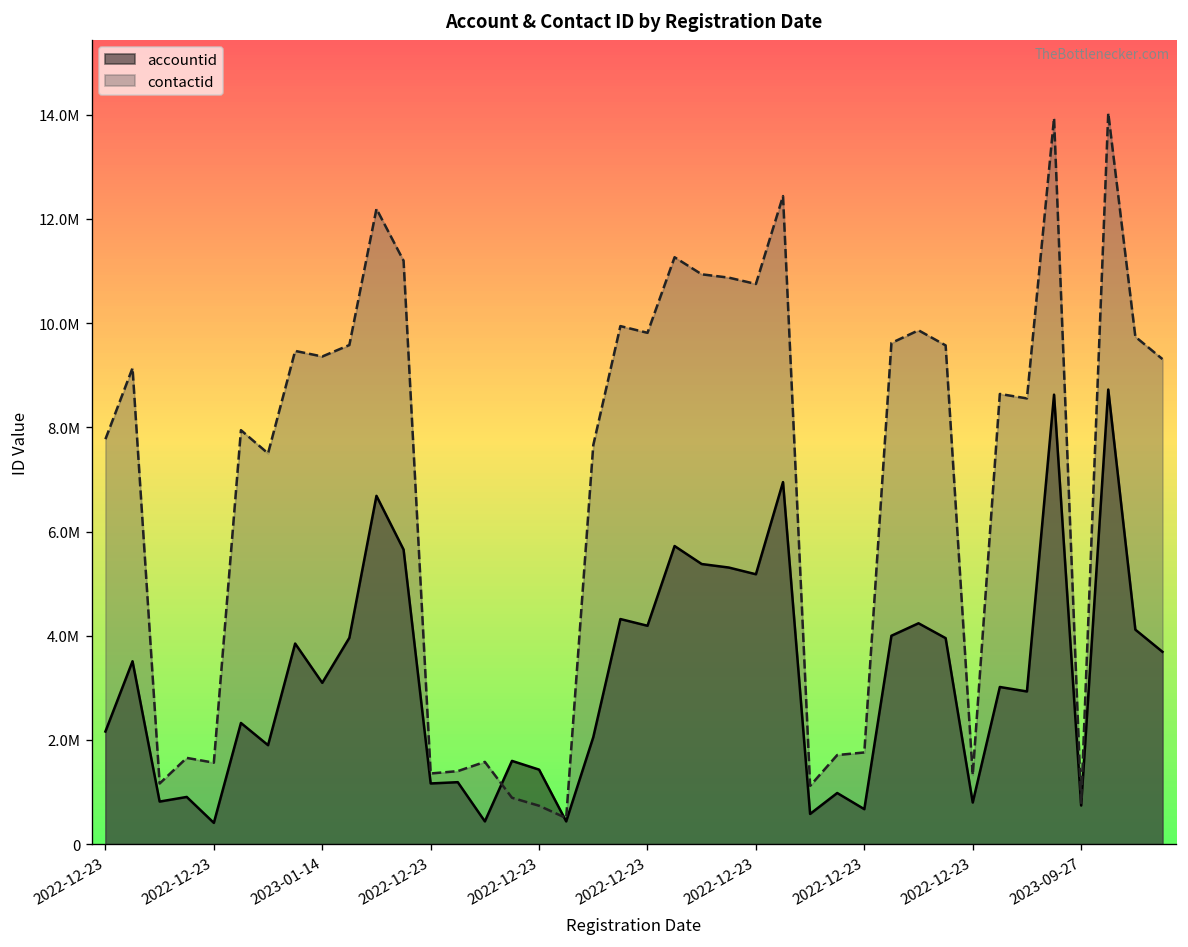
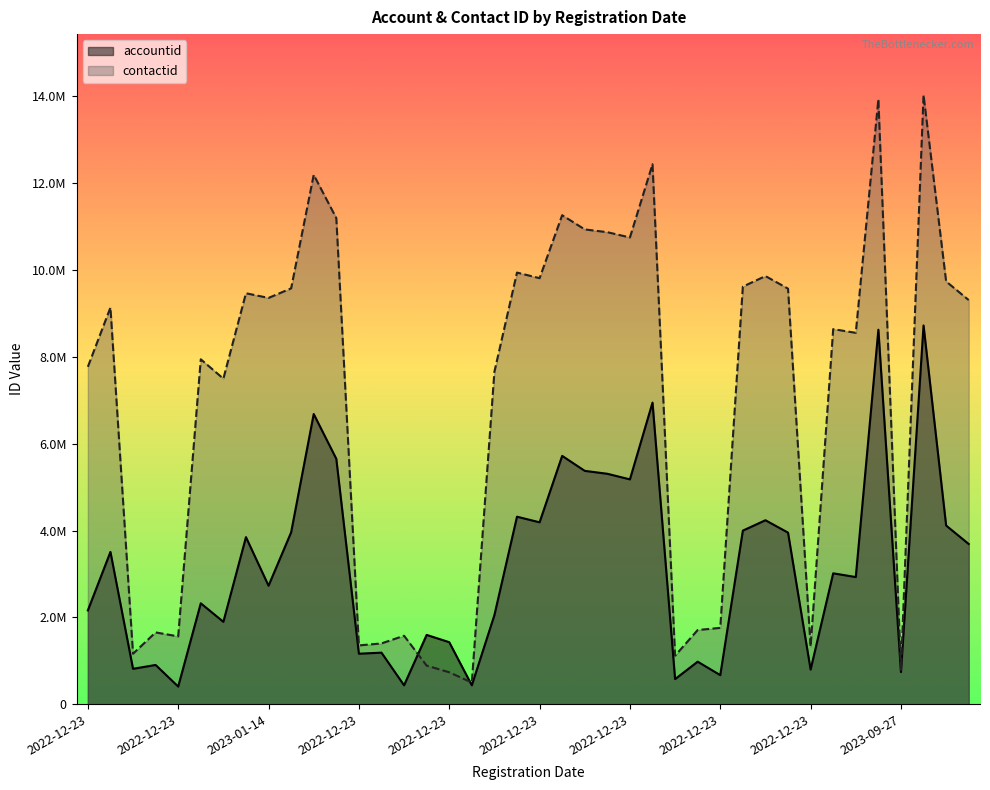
  {
    "accountid": {
-     "2023-01-14": 3100000
+     "2023-01-14": 2700000
    },
    "contactid": {
      "2023-01-14": 9400000
    }
  }
